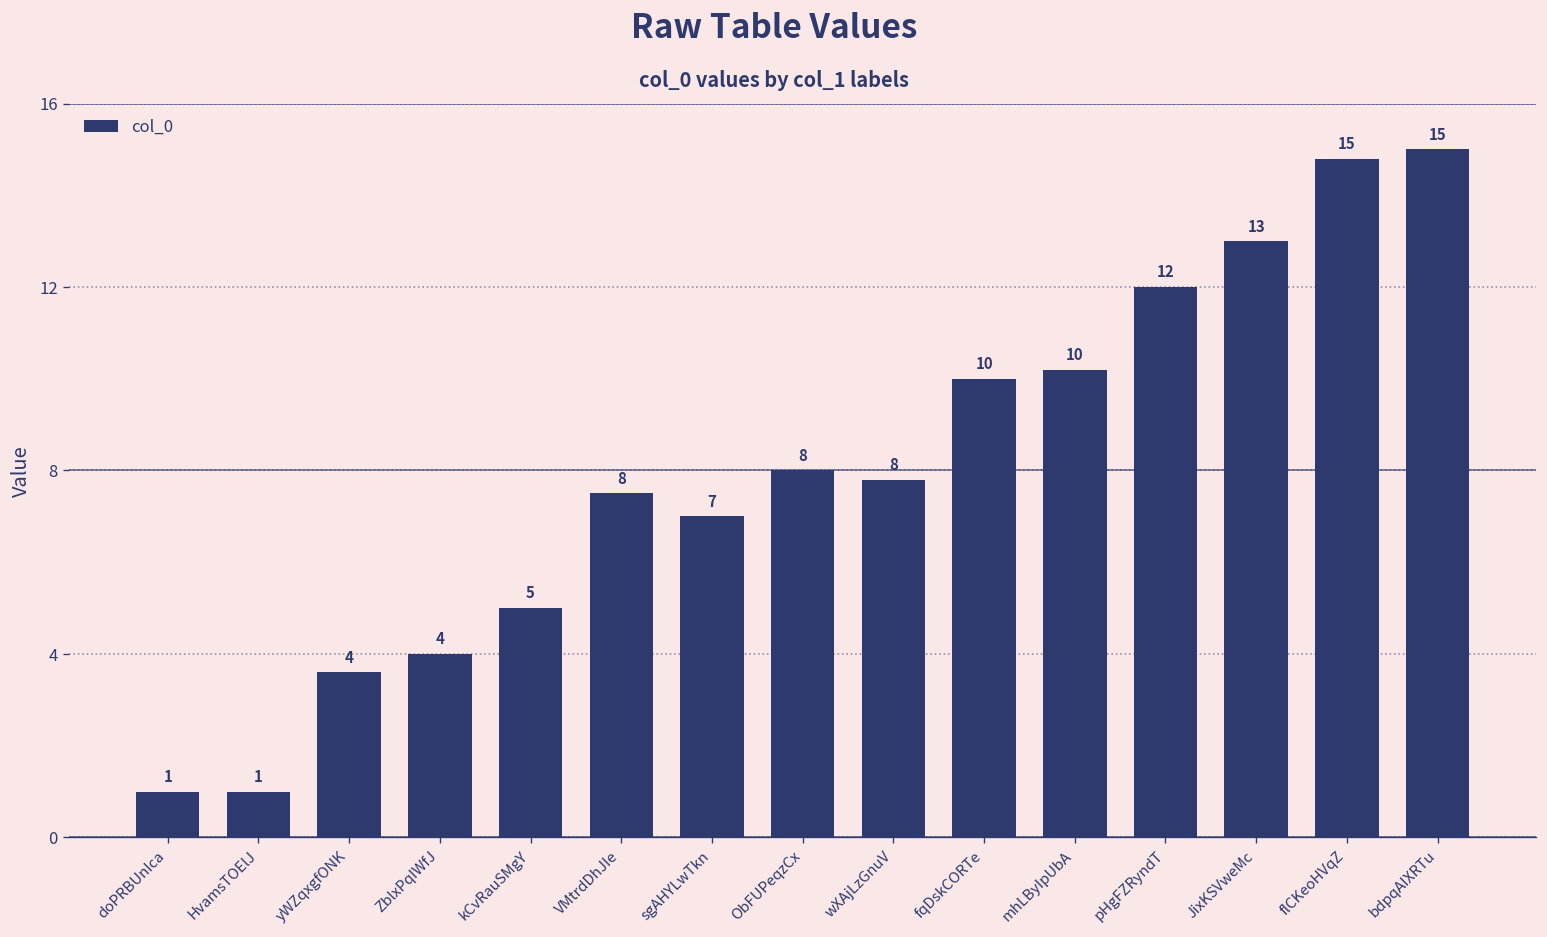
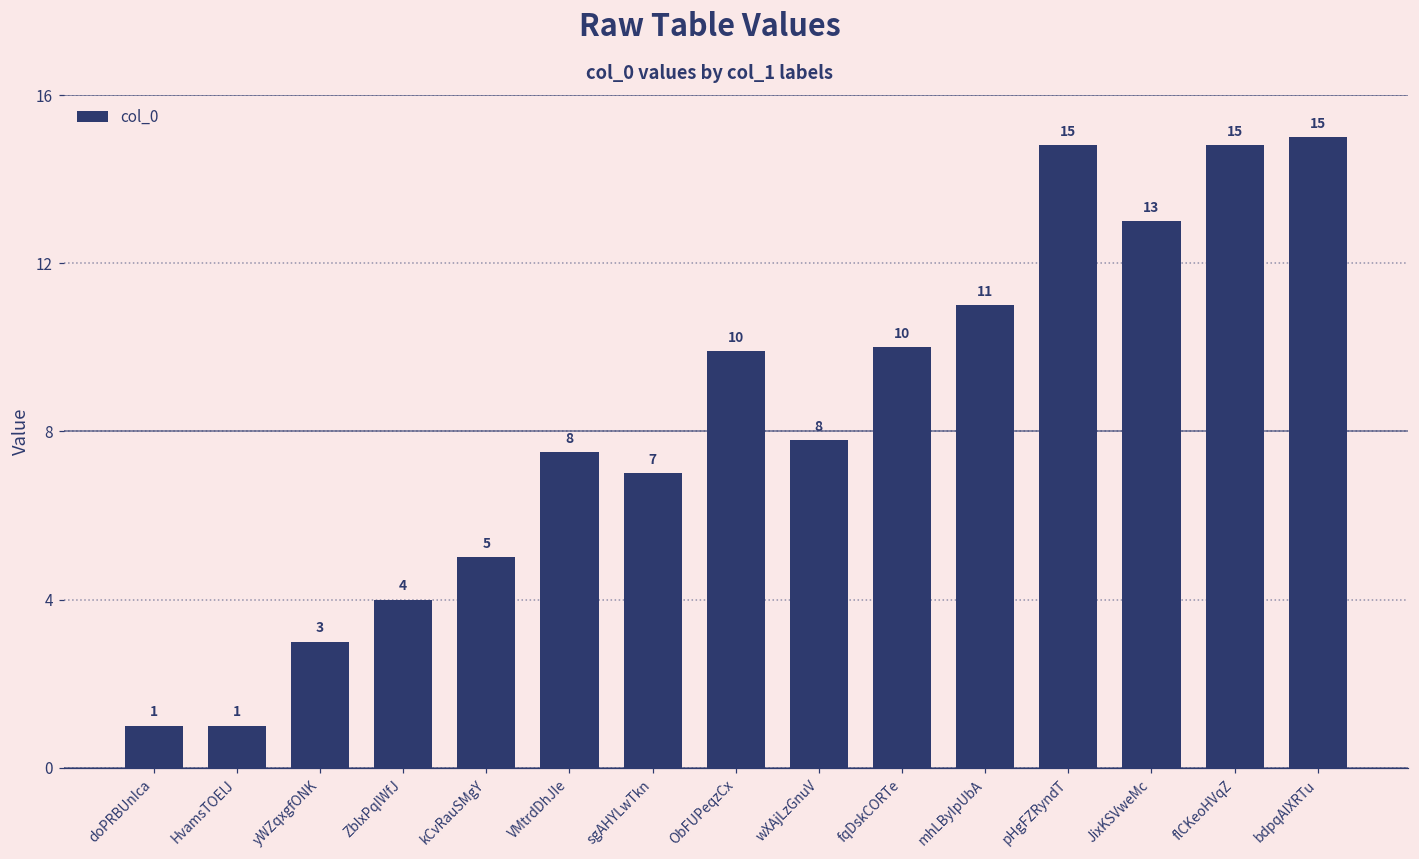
  {
    "doPRBUnIca": 1,
    "HvamsTOElJ": 1,
-   "yWZqxgfONK": 4,
+   "yWZqxgfONK": 3,
    "ZblxPqIWfJ": 4,
    "kCvRauSMgY": 5,
    "VMtrdDhJIe": 8,
    "sgAHYLwTkn": 7,
-   "ObFUPeqzCx": 8,
+   "ObFUPeqzCx": 10,
    "wXAjLzGnuV": 8,
    "fqDskCORTe": 10,
-   "mhLByIpUbA": 10,
-   "pHgFZRyndT": 12,
+   "mhLByIpUbA": 11,
+   "pHgFZRyndT": 15,
    "JixKSVweMc": 13,
    "flCKeoHVqZ": 15,
    "bdpqAIXRTu": 15
  }
